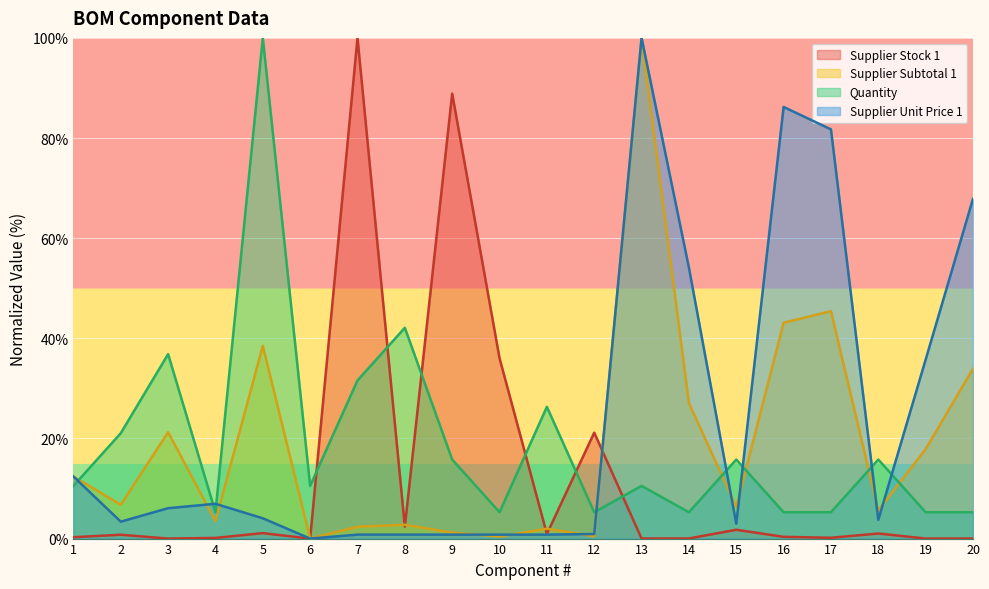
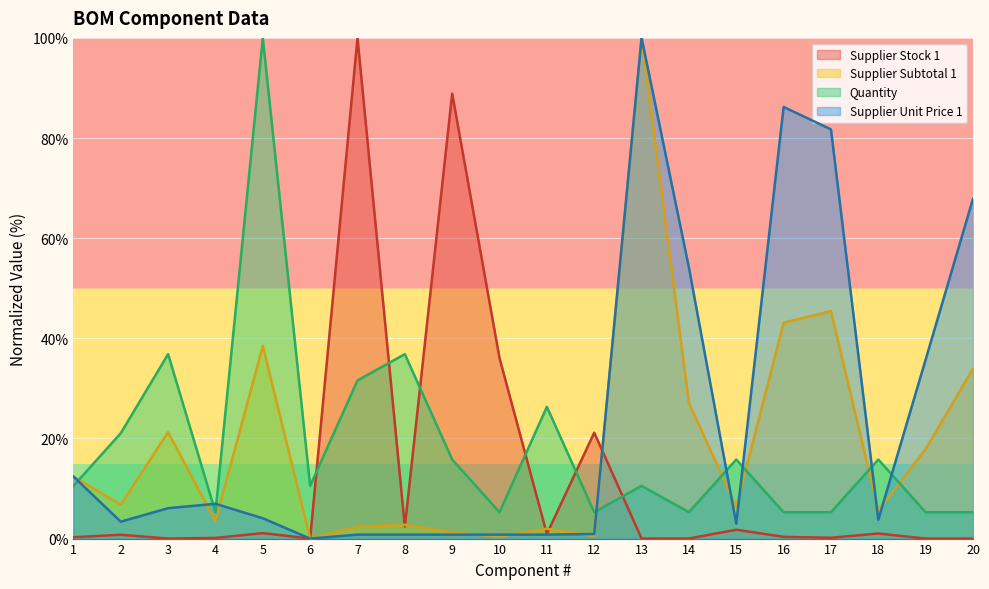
  {
    "Supplier Stock 1": {
      "1": "0%",
      "2": "1%",
      "3": "0%",
      "4": "0%",
      "5": "1%",
      "7": "100%",
      "9": "89%",
      "10": "36%",
      "12": "21%",
      "13": "0%",
      "14": "0%",
      "15": "2%",
      "16": "0%",
      "17": "0%",
      "18": "1%",
      "19": "0%",
      "20": "0%"
    },
    "Supplier Subtotal 1": {
      "2": "7%",
      "3": "21%",
      "4": "3%",
      "5": "39%",
      "7": "2%",
      "11": "2%",
      "14": "27%",
      "15": "6%",
      "16": "43%",
      "17": "45%",
      "18": "6%",
      "19": "18%",
      "20": "34%"
    },
    "Quantity": {
      "1": "11%",
      "2": "21%",
      "3": "37%",
      "4": "5%",
      "5": "100%",
      "6": "11%",
      "7": "32%",
-     "8": "42%",
+     "8": "37%",
      "9": "16%",
      "10": "5%",
      "11": "26%",
      "12": "5%",
      "13": "11%",
      "14": "5%",
      "15": "16%",
      "16": "5%",
      "17": "5%",
      "18": "16%",
      "19": "5%",
      "20": "5%"
    },
    "Supplier Unit Price 1": {
      "2": "3%",
      "3": "6%",
      "4": "7%",
      "5": "4%",
      "7": "1%",
      "8": "1%",
      "14": "54%",
      "15": "3%",
      "16": "86%",
      "17": "82%",
      "18": "4%",
      "19": "36%",
      "20": "68%"
    }
  }
